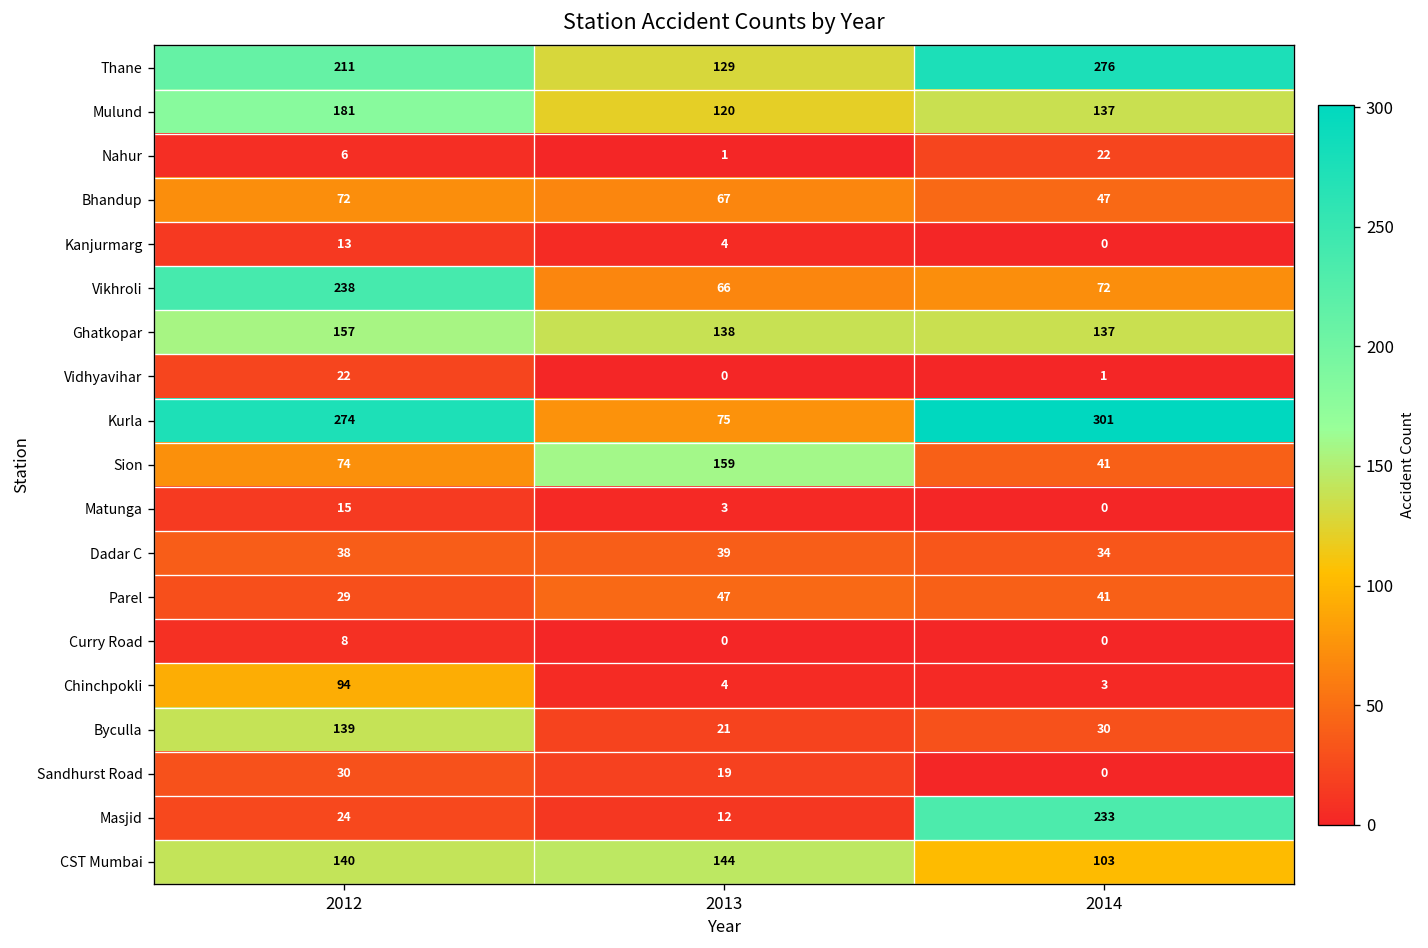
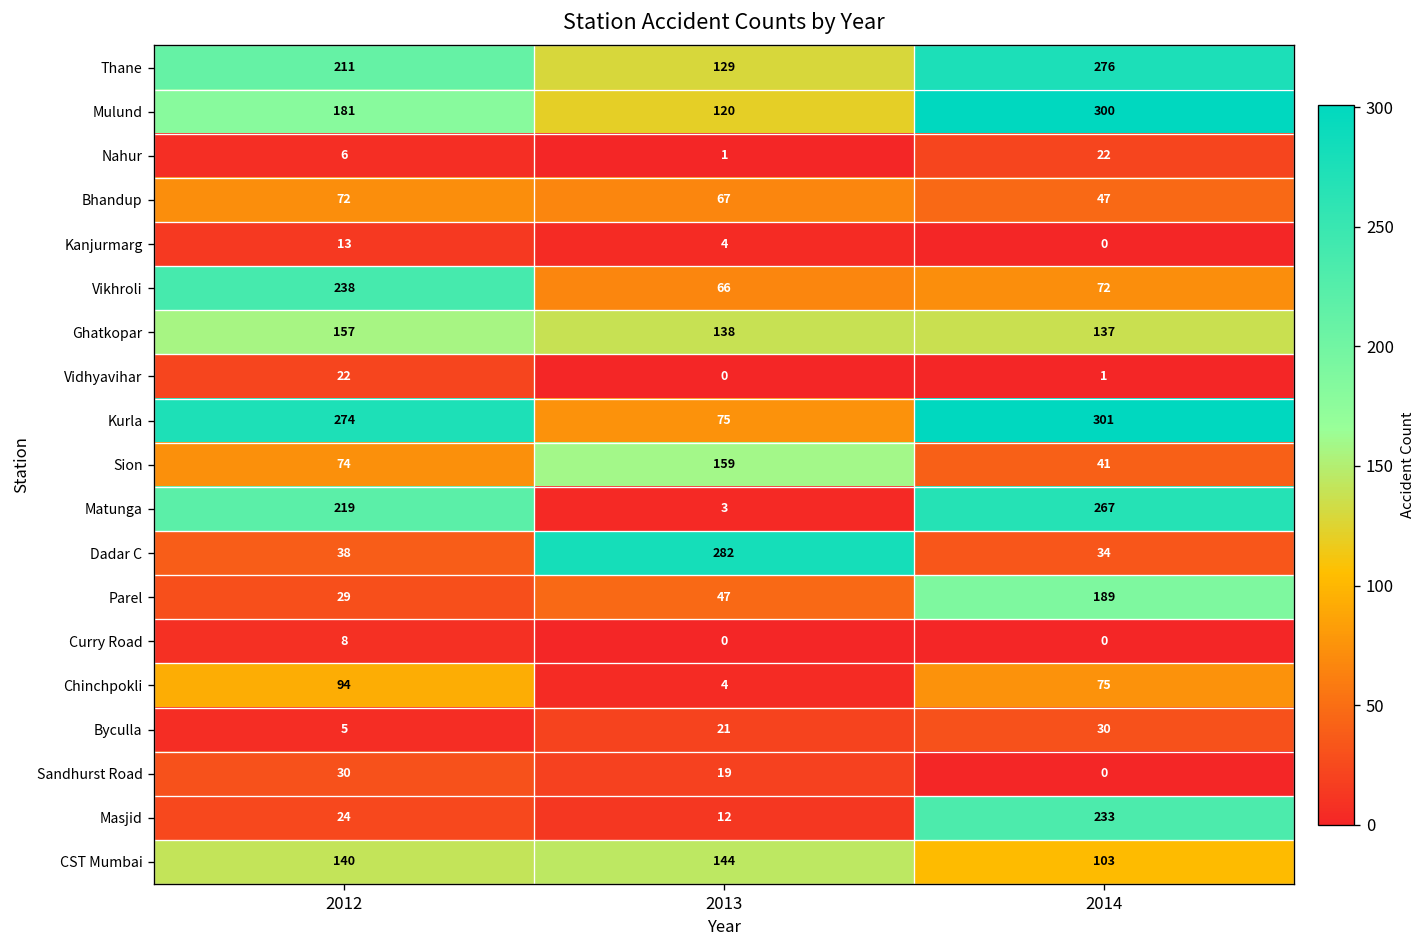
  {
    "Thane": {
      "2012": 211,
      "2013": 129,
      "2014": 276
    },
    "Mulund": {
      "2012": 181,
      "2013": 120,
-     "2014": 137
+     "2014": 300
    },
    "Nahur": {
      "2012": 6,
      "2013": 1,
      "2014": 22
    },
    "Bhandup": {
      "2012": 72,
      "2013": 67,
      "2014": 47
    },
    "Kanjurmarg": {
      "2012": 13,
      "2013": 4,
      "2014": 0
    },
    "Vikhroli": {
      "2012": 238,
      "2013": 66,
      "2014": 72
    },
    "Ghatkopar": {
      "2012": 157,
      "2013": 138,
      "2014": 137
    },
    "Vidhyavihar": {
      "2012": 22,
      "2013": 0,
      "2014": 1
    },
    "Kurla": {
      "2012": 274,
      "2013": 75,
      "2014": 301
    },
    "Sion": {
      "2012": 74,
      "2013": 159,
      "2014": 41
    },
    "Matunga": {
-     "2012": 15,
+     "2012": 219,
      "2013": 3,
-     "2014": 0
+     "2014": 267
    },
    "Dadar C": {
      "2012": 38,
-     "2013": 39,
+     "2013": 282,
      "2014": 34
    },
    "Parel": {
      "2012": 29,
      "2013": 47,
-     "2014": 41
+     "2014": 189
    },
    "Curry Road": {
      "2012": 8,
      "2013": 0,
      "2014": 0
    },
    "Chinchpokli": {
      "2012": 94,
      "2013": 4,
-     "2014": 3
+     "2014": 75
    },
    "Byculla": {
-     "2012": 139,
+     "2012": 5,
      "2013": 21,
      "2014": 30
    },
    "Sandhurst Road": {
      "2012": 30,
      "2013": 19,
      "2014": 0
    },
    "Masjid": {
      "2012": 24,
      "2013": 12,
      "2014": 233
    },
    "CST Mumbai": {
      "2012": 140,
      "2013": 144,
      "2014": 103
    }
  }
